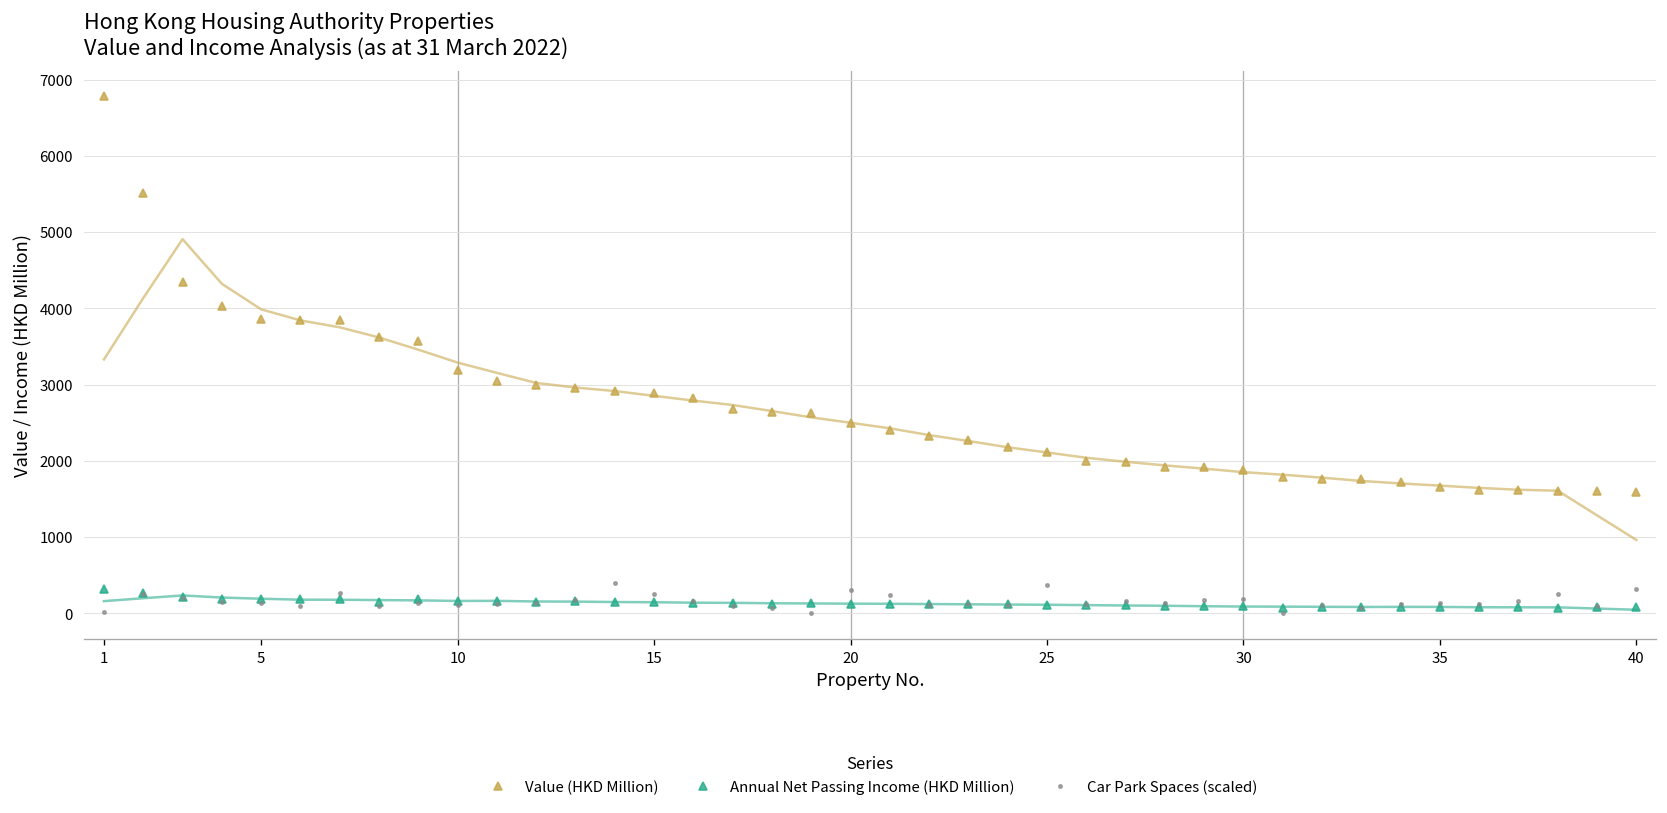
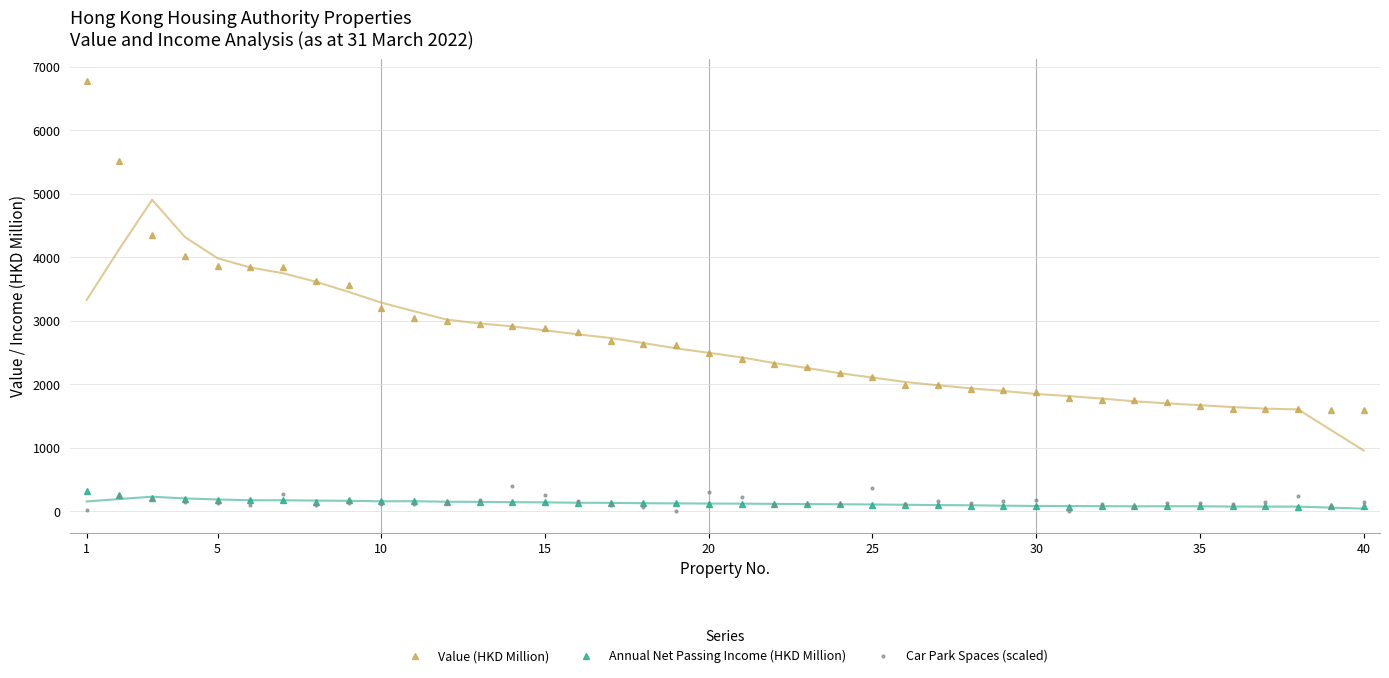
  {
    "Car Park Spaces (scaled)": {
      "1": 0,
      "5": 100,
      "10": 100,
      "15": 300,
      "20": 300,
      "25": 400,
      "30": 200,
      "35": 100,
-     "40": 300
+     "40": 200
    }
  }
